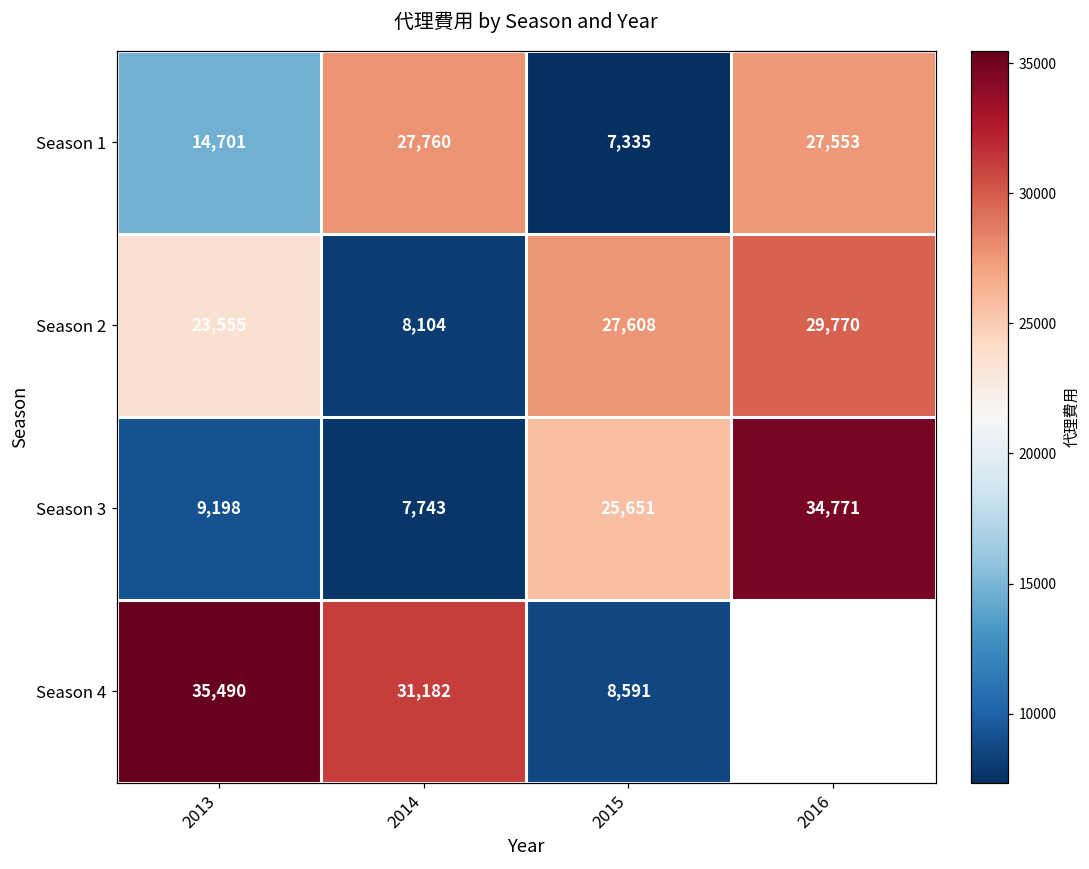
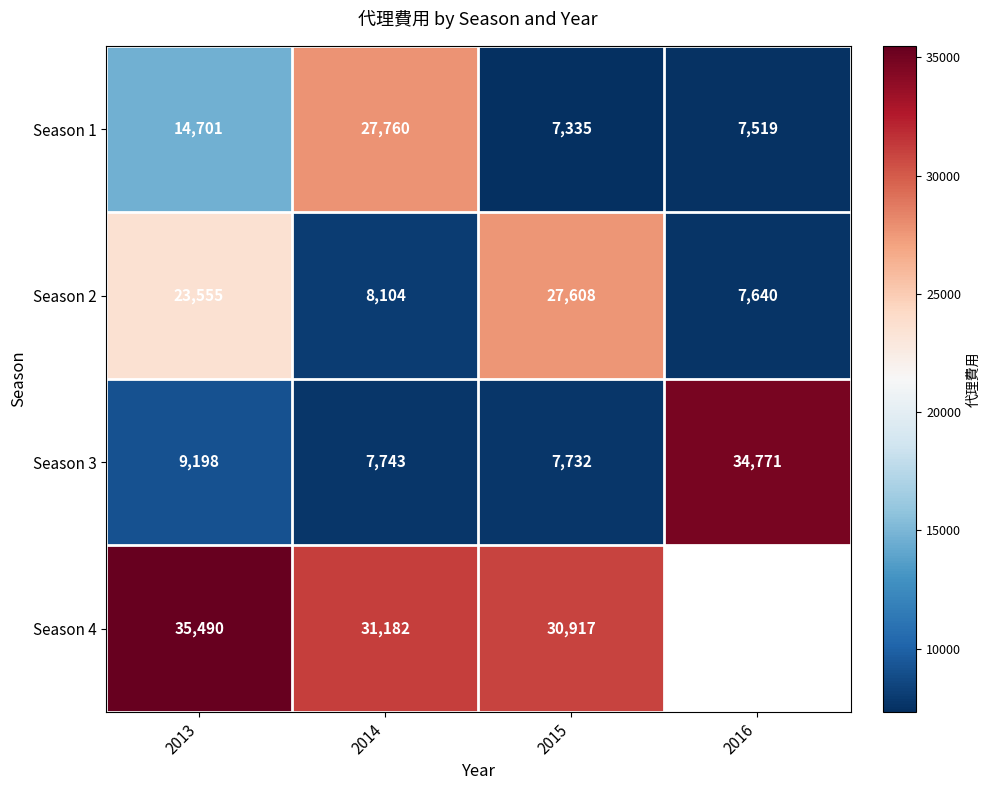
  {
    "Season 1": {
      "2013": "14,701",
      "2014": "27,760",
      "2015": "7,335",
-     "2016": "27,553"
+     "2016": "7,519"
    },
    "Season 2": {
      "2014": "8,104",
      "2015": "27,608",
-     "2016": "29,770"
+     "2016": "7,640"
    },
    "Season 3": {
      "2013": "9,198",
      "2014": "7,743",
-     "2015": "25,651",
+     "2015": "7,732",
      "2016": "34,771"
    },
    "Season 4": {
      "2013": "35,490",
      "2014": "31,182",
-     "2015": "8,591"
+     "2015": "30,917"
    }
  }
